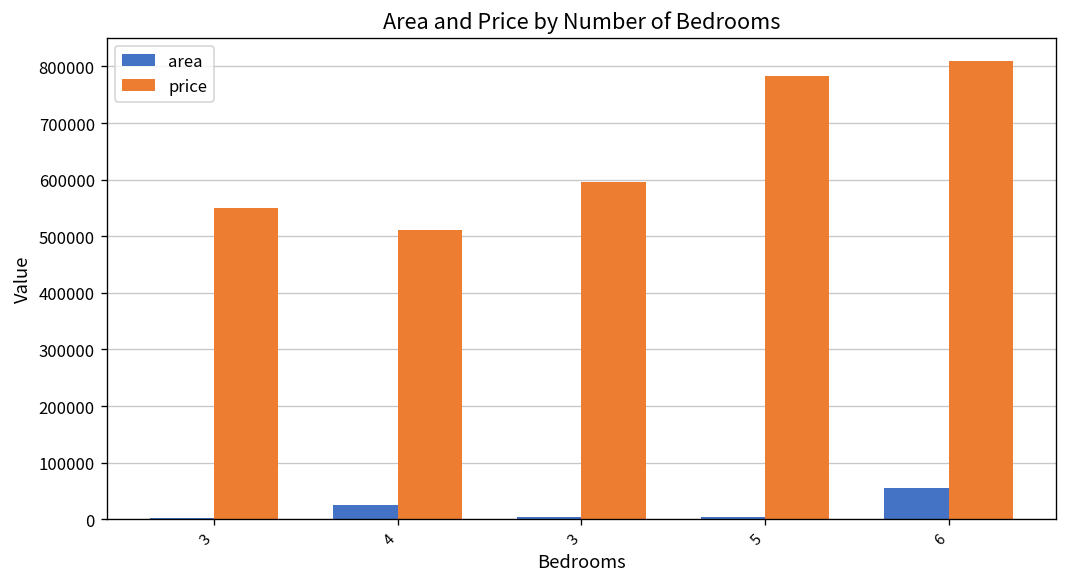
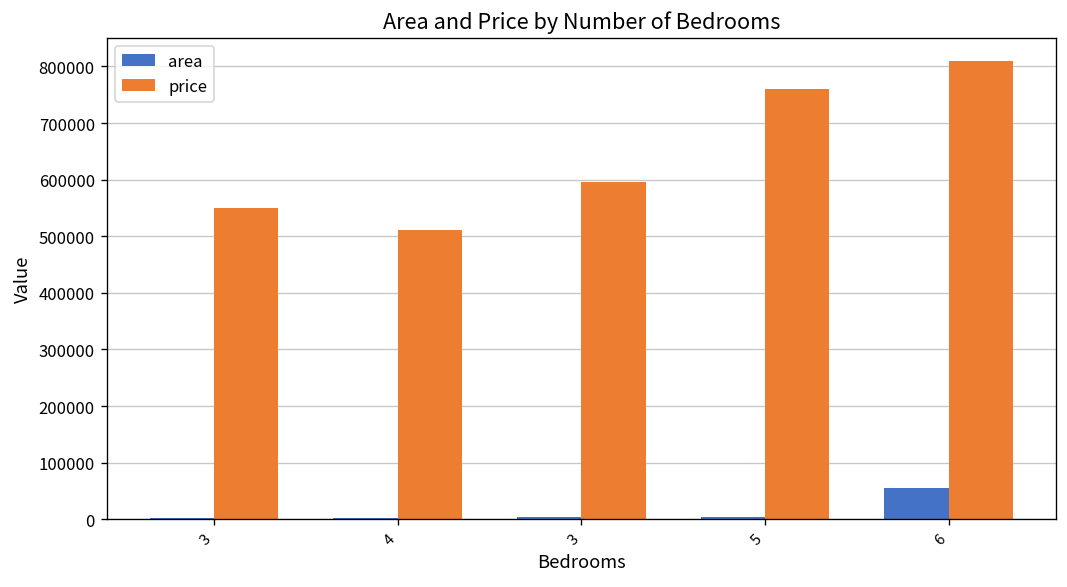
  {
    "area": {
-     "4": 30000,
+     "4": 0,
      "6": 50000
    },
    "price": {
      "4": 510000,
-     "5": 780000,
+     "5": 760000,
      "6": 810000
    }
  }
